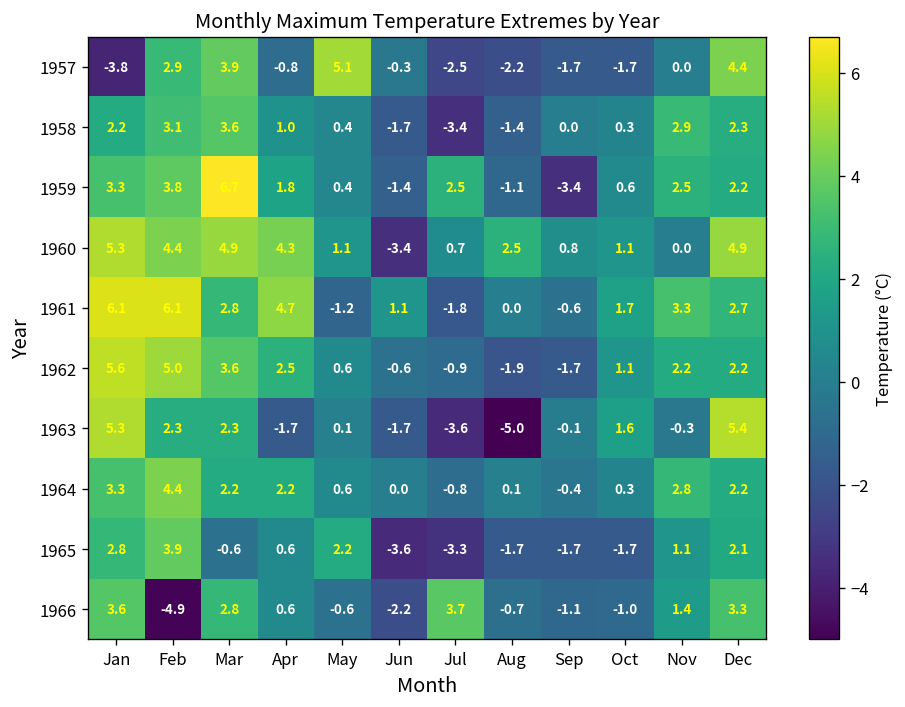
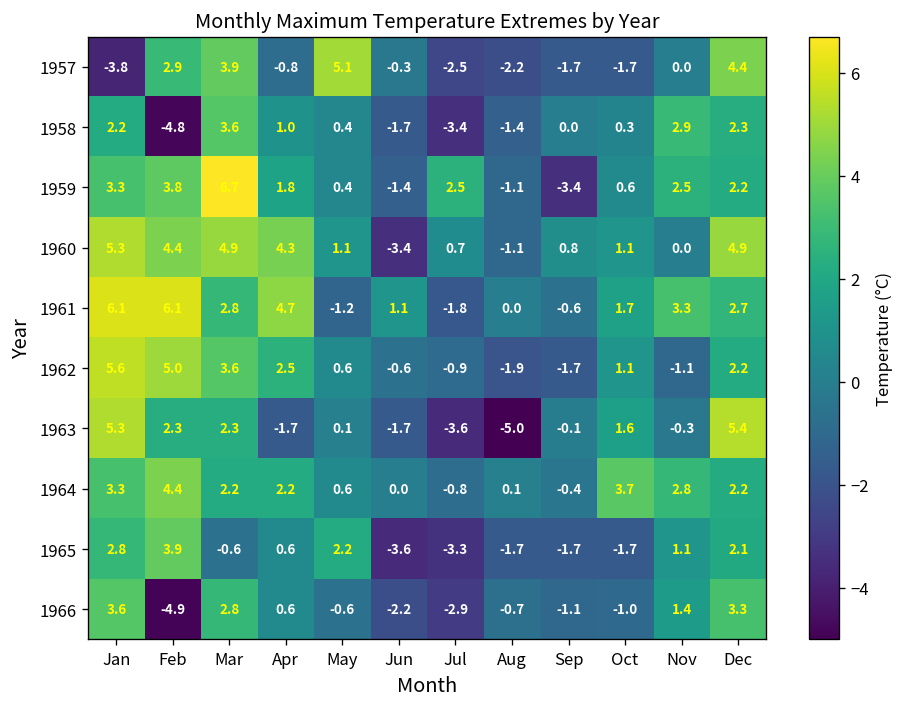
  {
    "1957": {
      "Jan": -3.8,
      "Feb": 2.9,
      "Mar": 3.9,
      "Apr": -0.8,
      "May": 5.1,
      "Jun": -0.3,
      "Jul": -2.5,
      "Aug": -2.2,
      "Sep": -1.7,
      "Oct": -1.7,
      "Nov": 0.0,
      "Dec": 4.4
    },
    "1958": {
      "Jan": 2.2,
-     "Feb": 3.1,
+     "Feb": -4.8,
      "Mar": 3.6,
      "Apr": 1.0,
      "May": 0.4,
      "Jun": -1.7,
      "Jul": -3.4,
      "Aug": -1.4,
      "Sep": 0.0,
      "Oct": 0.3,
      "Nov": 2.9,
      "Dec": 2.3
    },
    "1959": {
      "Jan": 3.3,
      "Feb": 3.8,
      "Apr": 1.8,
      "May": 0.4,
      "Jun": -1.4,
      "Jul": 2.5,
      "Aug": -1.1,
      "Sep": -3.4,
      "Oct": 0.6,
      "Nov": 2.5,
      "Dec": 2.2
    },
    "1960": {
      "Jan": 5.3,
      "Feb": 4.4,
      "Mar": 4.9,
      "Apr": 4.3,
      "May": 1.1,
      "Jun": -3.4,
      "Jul": 0.7,
-     "Aug": 2.5,
+     "Aug": -1.1,
      "Sep": 0.8,
      "Oct": 1.1,
      "Nov": 0.0,
      "Dec": 4.9
    },
    "1961": {
      "Mar": 2.8,
      "Apr": 4.7,
      "May": -1.2,
      "Jun": 1.1,
      "Jul": -1.8,
      "Aug": 0.0,
      "Sep": -0.6,
      "Oct": 1.7,
      "Nov": 3.3,
      "Dec": 2.7
    },
    "1962": {
      "Jan": 5.6,
      "Feb": 5.0,
      "Mar": 3.6,
      "Apr": 2.5,
      "May": 0.6,
      "Jun": -0.6,
      "Jul": -0.9,
      "Aug": -1.9,
      "Sep": -1.7,
      "Oct": 1.1,
-     "Nov": 2.2,
+     "Nov": -1.1,
      "Dec": 2.2
    },
    "1963": {
      "Jan": 5.3,
      "Feb": 2.3,
      "Mar": 2.3,
      "Apr": -1.7,
      "May": 0.1,
      "Jun": -1.7,
      "Jul": -3.6,
      "Aug": -5.0,
      "Sep": -0.1,
      "Oct": 1.6,
      "Nov": -0.3,
      "Dec": 5.4
    },
    "1964": {
      "Jan": 3.3,
      "Feb": 4.4,
      "Mar": 2.2,
      "Apr": 2.2,
      "May": 0.6,
      "Jun": 0.0,
      "Jul": -0.8,
      "Aug": 0.1,
      "Sep": -0.4,
-     "Oct": 0.3,
+     "Oct": 3.7,
      "Nov": 2.8,
      "Dec": 2.2
    },
    "1965": {
      "Jan": 2.8,
      "Feb": 3.9,
      "Mar": -0.6,
      "Apr": 0.6,
      "May": 2.2,
      "Jun": -3.6,
      "Jul": -3.3,
      "Aug": -1.7,
      "Sep": -1.7,
      "Oct": -1.7,
      "Nov": 1.1,
      "Dec": 2.1
    },
    "1966": {
      "Jan": 3.6,
      "Feb": -4.9,
      "Mar": 2.8,
      "Apr": 0.6,
      "May": -0.6,
      "Jun": -2.2,
-     "Jul": 3.7,
+     "Jul": -2.9,
      "Aug": -0.7,
      "Sep": -1.1,
      "Oct": -1.0,
      "Nov": 1.4,
      "Dec": 3.3
    }
  }
